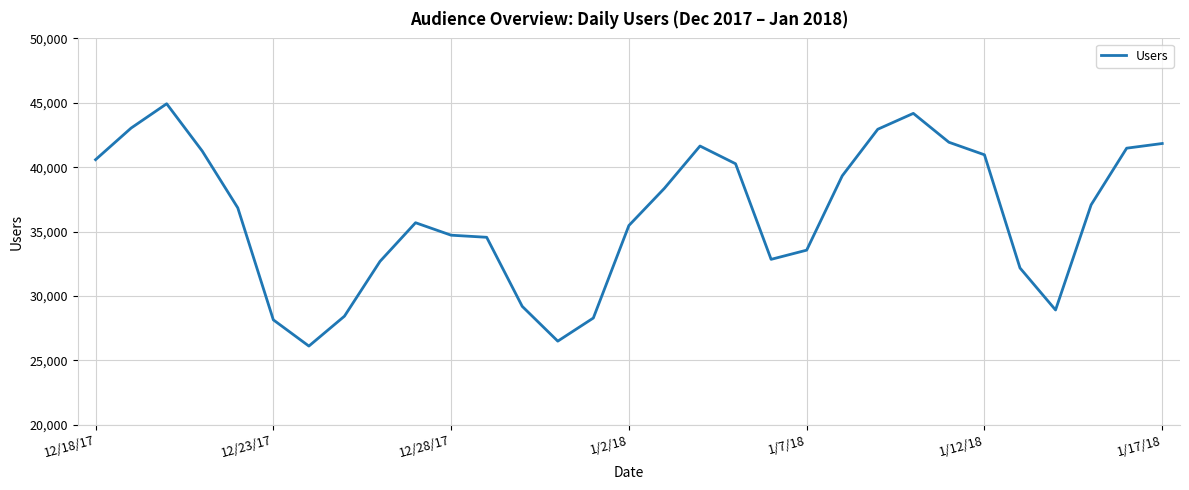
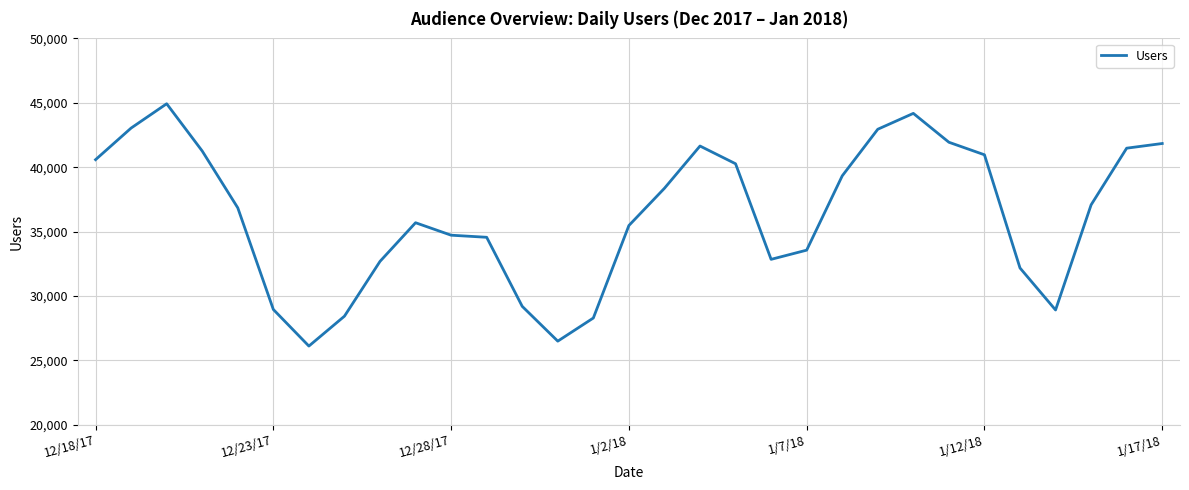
  {
    "12/18/17": "40,600",
-   "12/23/17": "28,100",
+   "12/23/17": "29,000",
    "12/28/17": "34,700",
    "1/2/18": "35,500",
    "1/7/18": "33,600",
    "1/12/18": "41,000",
    "1/17/18": "41,800"
  }
